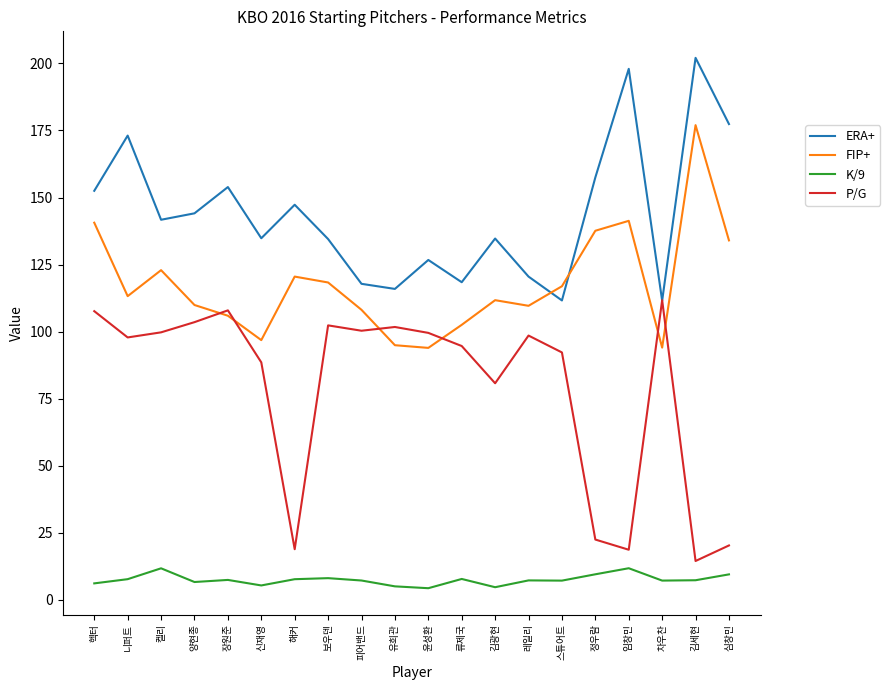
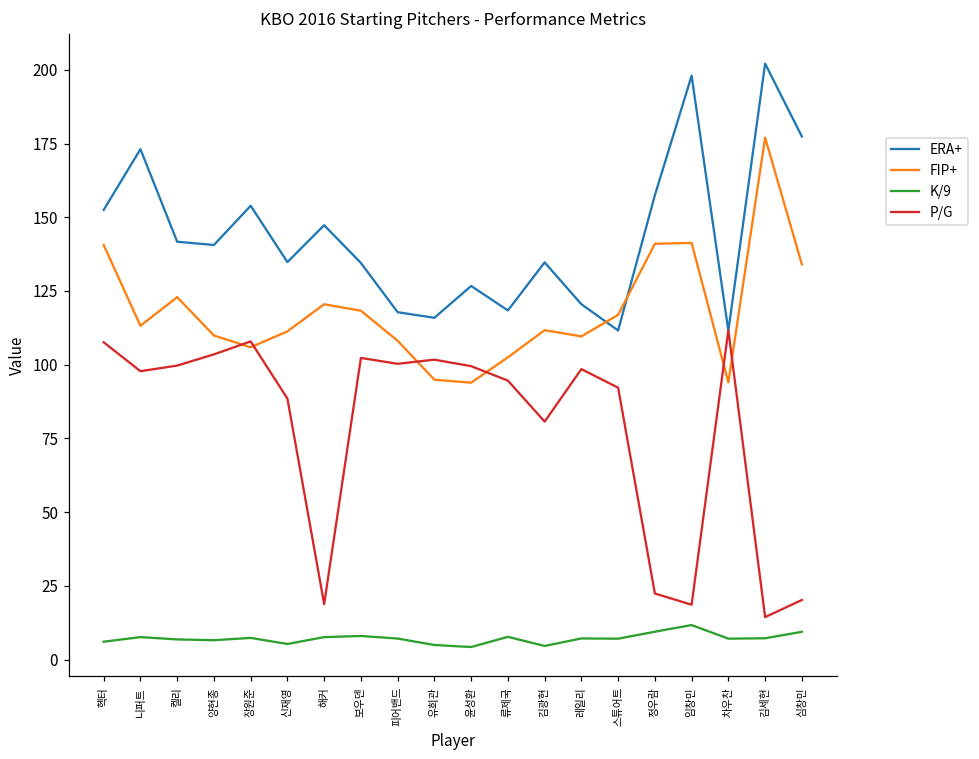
  {
    "ERA+": {
      "헥터": 153,
      "니퍼트": 173,
      "켈리": 142,
-     "양현종": 144,
+     "양현종": 141,
      "장원준": 154,
      "신재영": 135,
      "해커": 147,
      "보우덴": 135,
      "피어밴드": 118,
      "유희관": 116,
      "윤성환": 127,
      "류제국": 118,
      "김광현": 135,
      "레일리": 121,
      "스튜어트": 112,
      "정우람": 158,
      "임창민": 198,
      "김세현": 202,
      "심창민": 177
    },
    "FIP+": {
      "헥터": 141,
      "니퍼트": 113,
      "켈리": 123,
      "양현종": 110,
      "장원준": 106,
-     "신재영": 97,
+     "신재영": 111,
      "해커": 121,
      "보우덴": 118,
      "피어밴드": 108,
      "유희관": 95,
      "윤성환": 94,
      "류제국": 103,
      "김광현": 112,
      "레일리": 110,
      "스튜어트": 117,
-     "정우람": 138,
+     "정우람": 141,
      "임창민": 141,
      "차우찬": 94,
      "김세현": 177,
      "심창민": 134
    },
    "K/9": {
      "헥터": 6,
      "니퍼트": 8,
-     "켈리": 12,
+     "켈리": 7,
      "양현종": 7,
      "장원준": 7,
      "신재영": 5,
      "해커": 8,
      "보우덴": 8,
      "피어밴드": 7,
      "유희관": 5,
      "윤성환": 4,
      "류제국": 8,
      "김광현": 5,
      "레일리": 7,
      "스튜어트": 7,
      "정우람": 9,
      "임창민": 12,
      "차우찬": 7,
      "김세현": 7,
      "심창민": 9
    },
    "P/G": {
      "헥터": 108,
      "니퍼트": 98,
      "켈리": 100,
      "양현종": 104,
      "장원준": 108,
      "신재영": 89,
      "해커": 19,
      "보우덴": 102,
      "피어밴드": 100,
      "유희관": 102,
      "윤성환": 100,
      "류제국": 95,
      "김광현": 81,
      "레일리": 99,
      "스튜어트": 92,
      "정우람": 22,
      "임창민": 19,
      "김세현": 14,
      "심창민": 20
    }
  }
